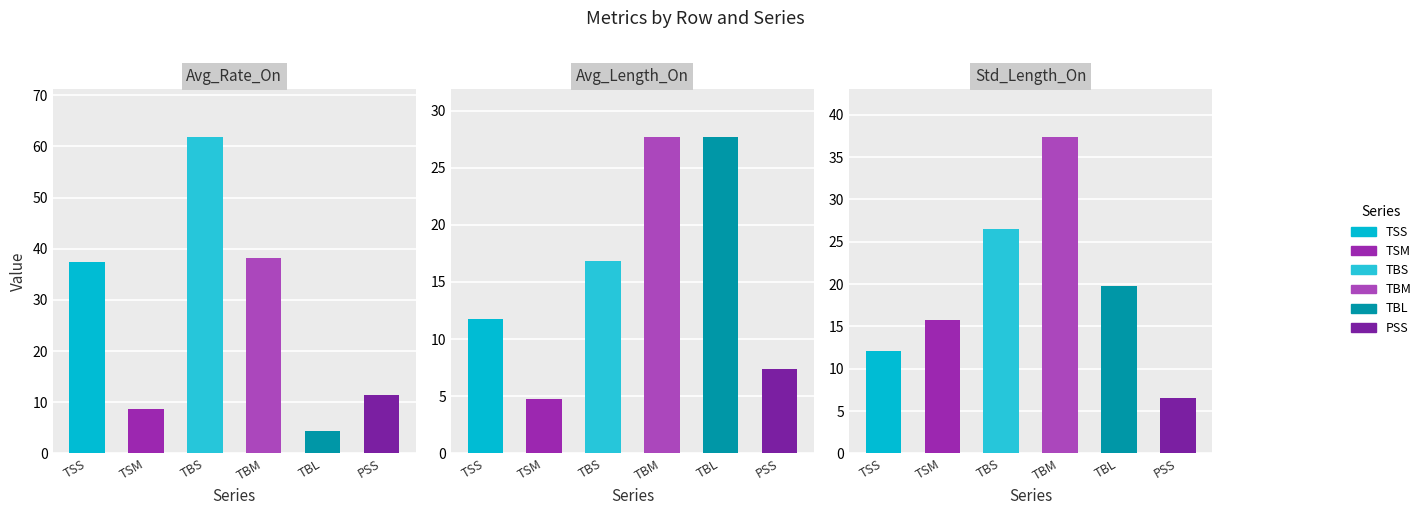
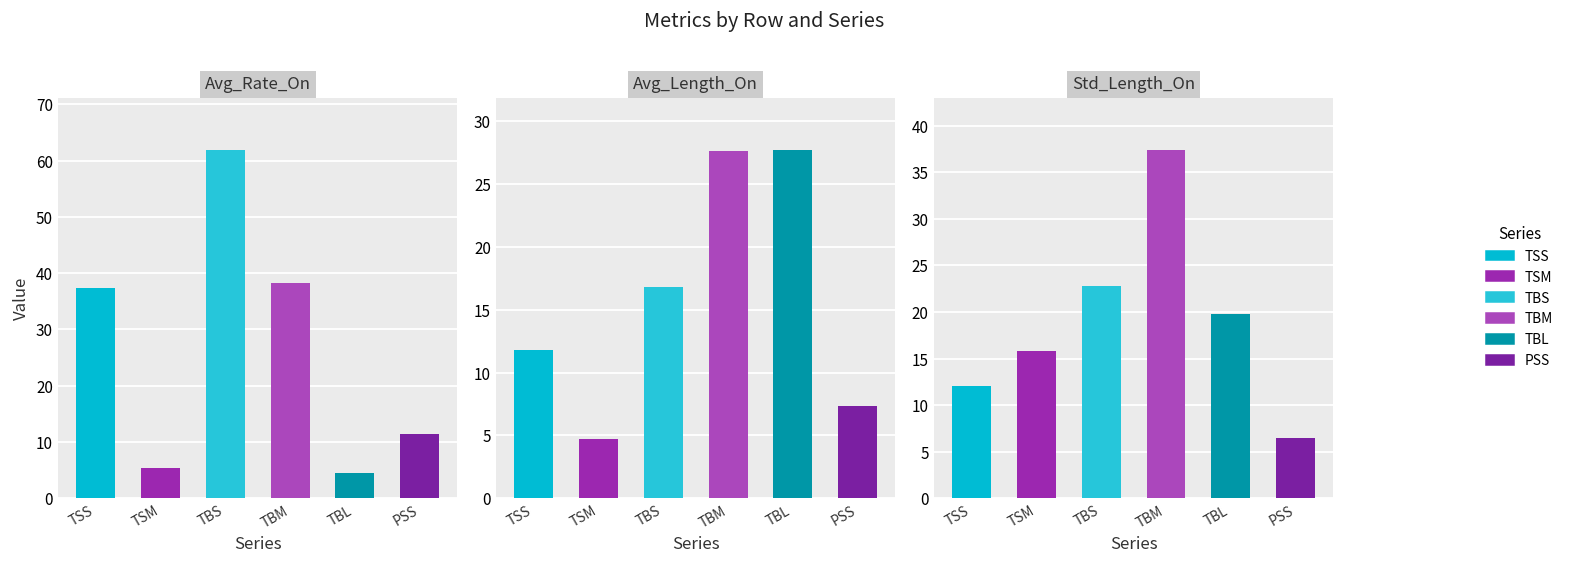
  {
    "Avg_Rate_On": {
      "TSS": 37,
-     "TSM": 9,
+     "TSM": 5,
      "TBS": 62,
      "TBM": 38,
      "TBL": 4,
      "PSS": 11
    },
    "Avg_Length_On": {
      "TSS": 11.8,
      "TSM": 4.7,
      "TBS": 16.8,
      "TBM": 27.7,
      "TBL": 27.7,
      "PSS": 7.4
    },
    "Std_Length_On": {
      "TSS": 12,
      "TSM": 16,
-     "TBS": 26,
+     "TBS": 23,
      "TBM": 37,
      "TBL": 20,
      "PSS": 7
    }
  }
